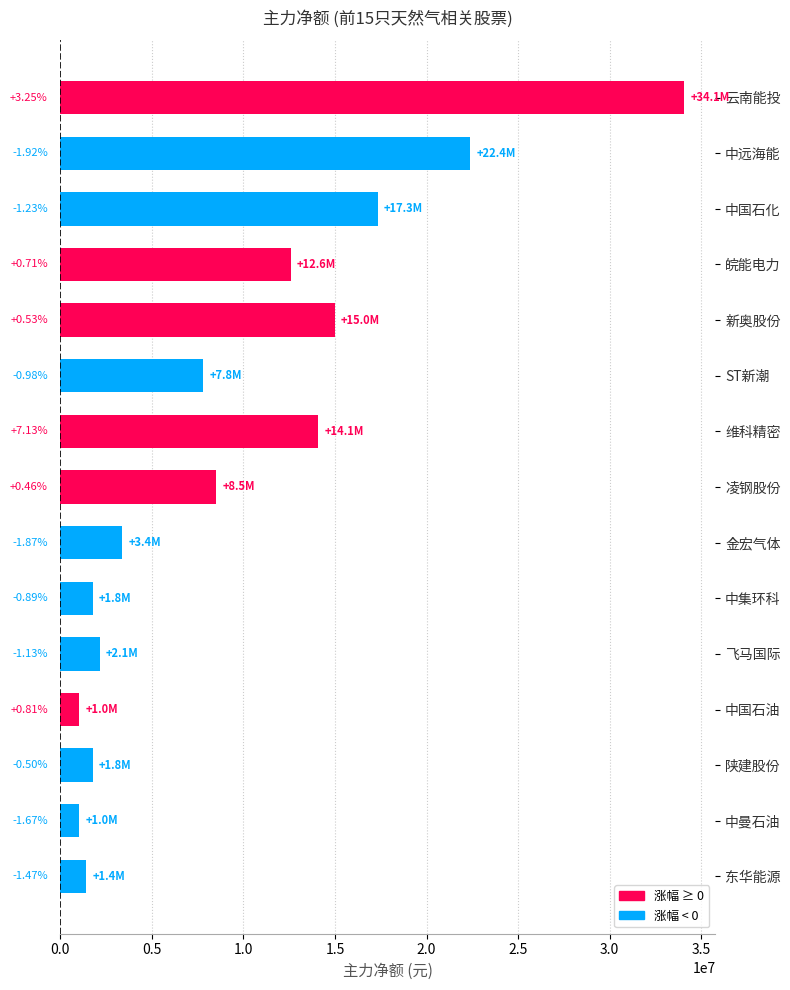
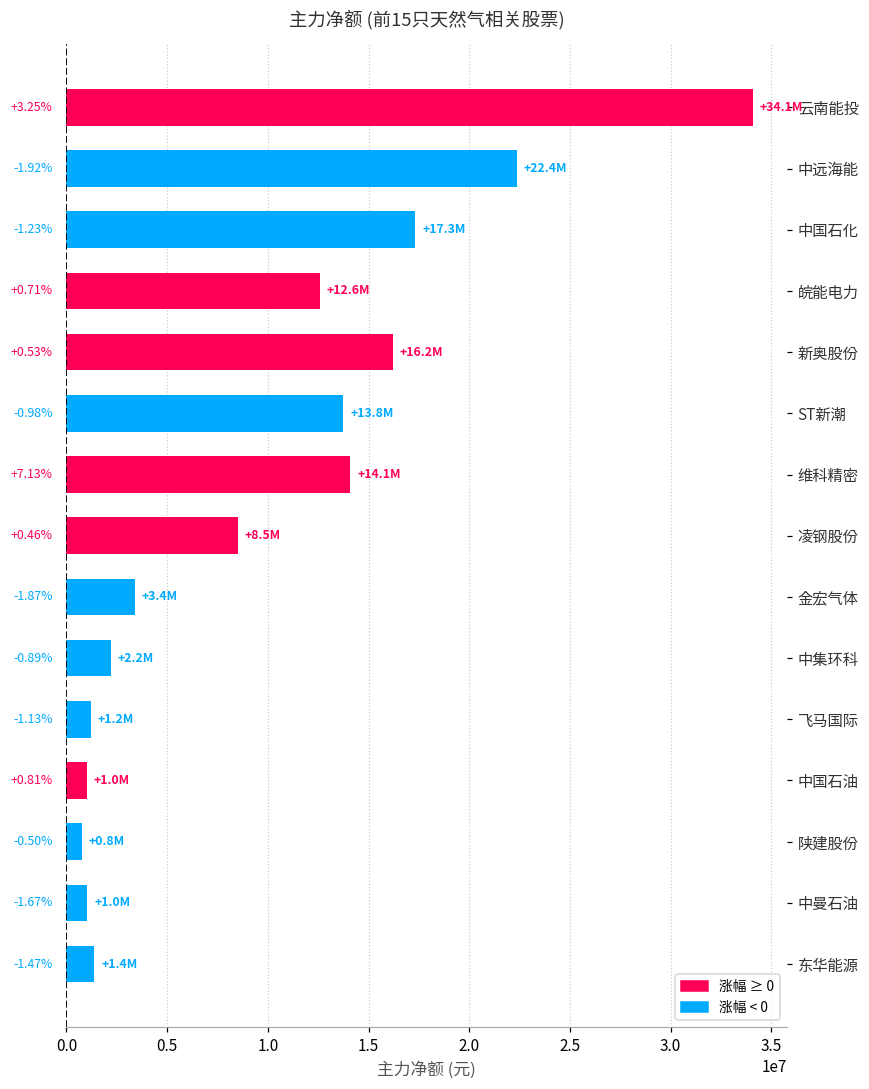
  {
    "云南能投": "+34.1M",
    "中远海能": "+22.4M",
    "中国石化": "+17.3M",
    "皖能电力": "+12.6M",
-   "新奥股份": "+15.0M",
-   "ST新潮": "+7.8M",
+   "新奥股份": "+16.2M",
+   "ST新潮": "+13.8M",
    "维科精密": "+14.1M",
    "凌钢股份": "+8.5M",
    "金宏气体": "+3.4M",
-   "中集环科": "+1.8M",
-   "飞马国际": "+2.1M",
+   "中集环科": "+2.2M",
+   "飞马国际": "+1.2M",
    "中国石油": "+1.0M",
-   "陕建股份": "+1.8M",
+   "陕建股份": "+0.8M",
    "中曼石油": "+1.0M",
    "东华能源": "+1.4M"
  }
